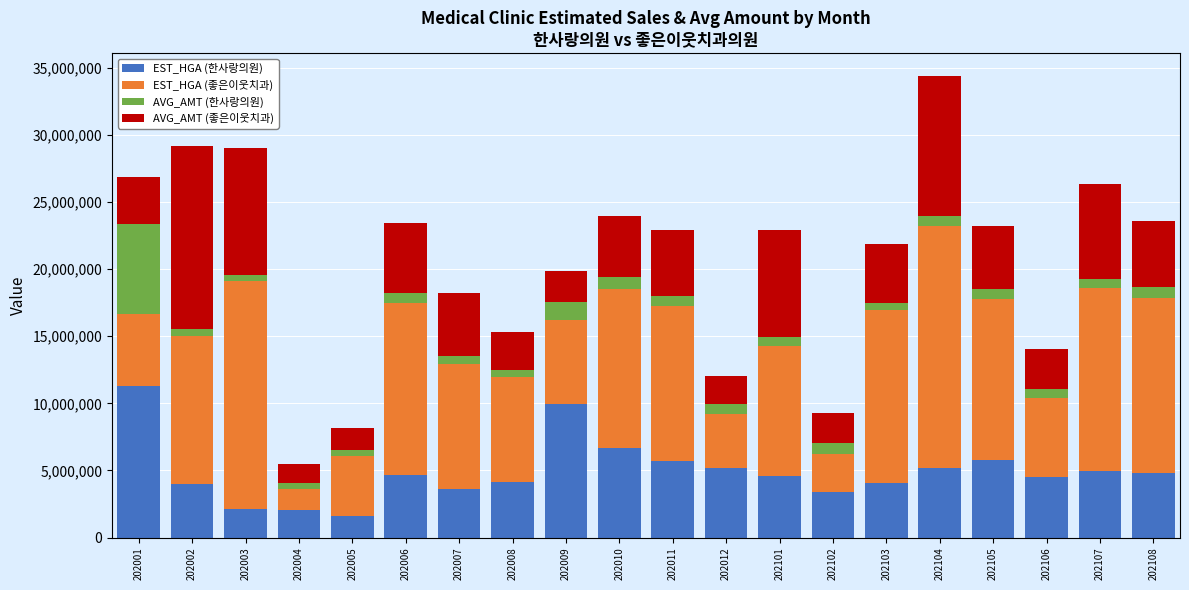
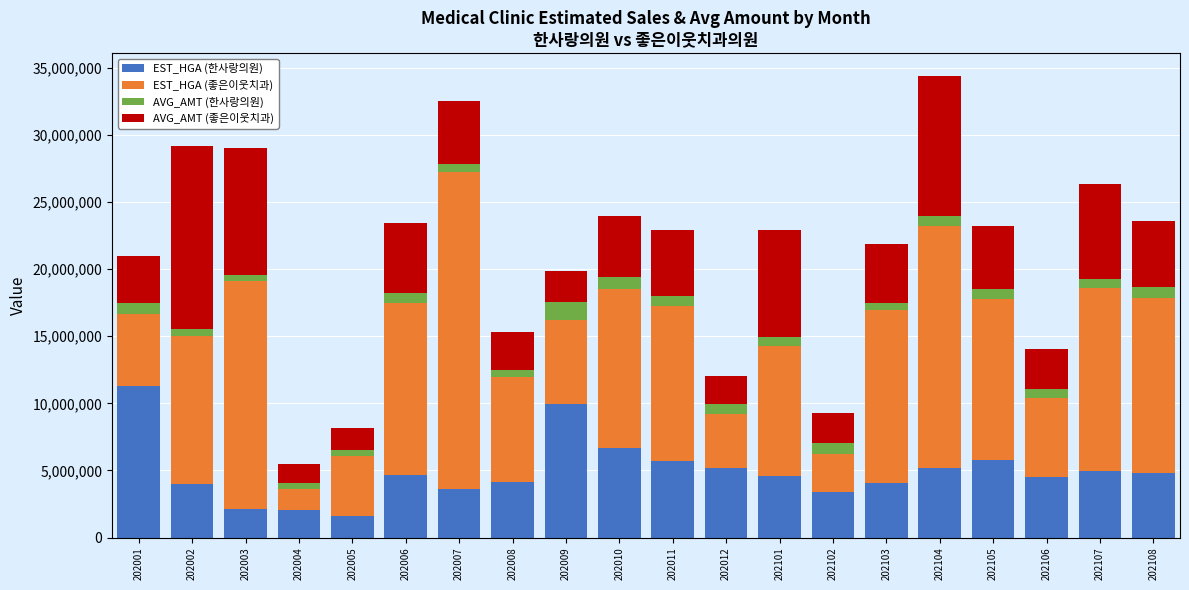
  {
    "EST_HGA (한사랑의원)": {
      "202001": "11,300,000",
      "202002": "4,000,000",
      "202003": "2,100,000",
      "202004": "2,100,000",
      "202005": "1,600,000",
      "202006": "4,600,000",
      "202007": "3,600,000",
      "202008": "4,100,000",
      "202009": "9,900,000",
      "202010": "6,700,000",
      "202011": "5,700,000",
      "202012": "5,200,000",
      "202101": "4,600,000",
      "202102": "3,400,000",
      "202103": "4,100,000",
      "202104": "5,200,000",
      "202105": "5,800,000",
      "202106": "4,500,000",
      "202107": "5,000,000",
      "202108": "4,800,000"
    },
    "EST_HGA (좋은이웃치과)": {
      "202001": "5,400,000",
      "202002": "11,100,000",
      "202003": "17,000,000",
      "202004": "1,500,000",
      "202005": "4,500,000",
      "202006": "12,800,000",
-     "202007": "9,300,000",
+     "202007": "23,600,000",
      "202008": "7,800,000",
      "202009": "6,300,000",
      "202010": "11,800,000",
      "202011": "11,500,000",
      "202012": "4,000,000",
      "202101": "9,700,000",
      "202102": "2,800,000",
      "202103": "12,900,000",
      "202104": "18,000,000",
      "202105": "12,000,000",
      "202106": "5,900,000",
      "202107": "13,600,000",
      "202108": "13,000,000"
    },
    "AVG_AMT (한사랑의원)": {
-     "202001": "6,700,000",
+     "202001": "800,000",
      "202002": "500,000",
      "202003": "500,000",
      "202004": "500,000",
      "202005": "400,000",
      "202006": "800,000",
      "202007": "600,000",
      "202008": "500,000",
      "202009": "1,400,000",
      "202010": "900,000",
      "202011": "800,000",
      "202012": "700,000",
      "202101": "700,000",
      "202102": "800,000",
      "202103": "600,000",
      "202104": "700,000",
      "202105": "800,000",
      "202106": "700,000",
      "202107": "700,000",
      "202108": "800,000"
    },
    "AVG_AMT (좋은이웃치과)": {
      "202001": "3,500,000",
      "202002": "13,600,000",
      "202003": "9,500,000",
      "202004": "1,400,000",
      "202005": "1,600,000",
      "202006": "5,200,000",
      "202007": "4,700,000",
      "202008": "2,800,000",
      "202009": "2,300,000",
      "202010": "4,600,000",
      "202011": "4,900,000",
      "202012": "2,200,000",
      "202101": "7,900,000",
      "202102": "2,300,000",
      "202103": "4,400,000",
      "202104": "10,400,000",
      "202105": "4,700,000",
      "202106": "2,900,000",
      "202107": "7,000,000",
      "202108": "4,900,000"
    }
  }
